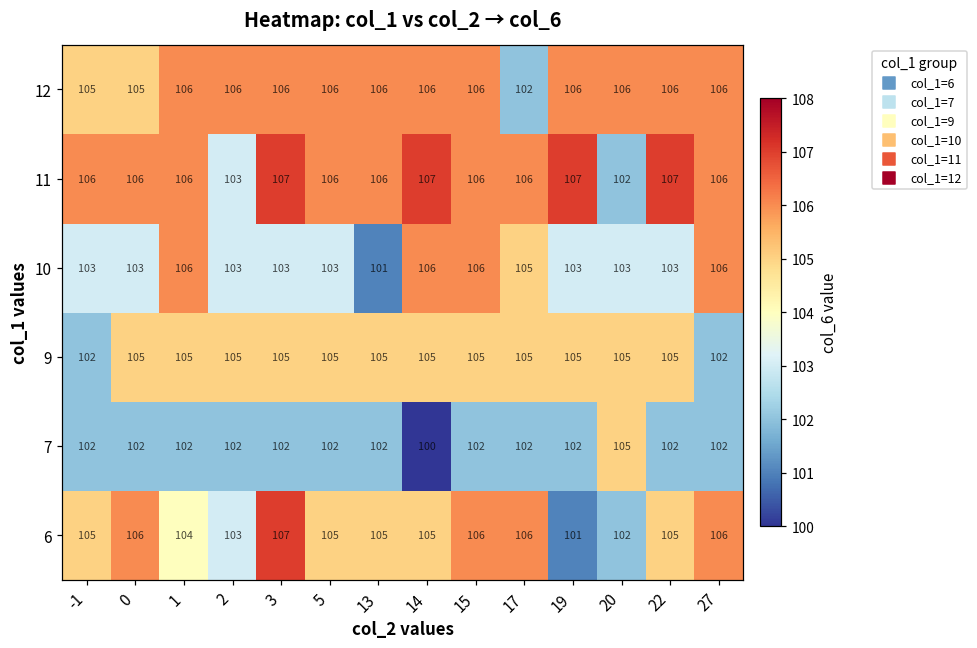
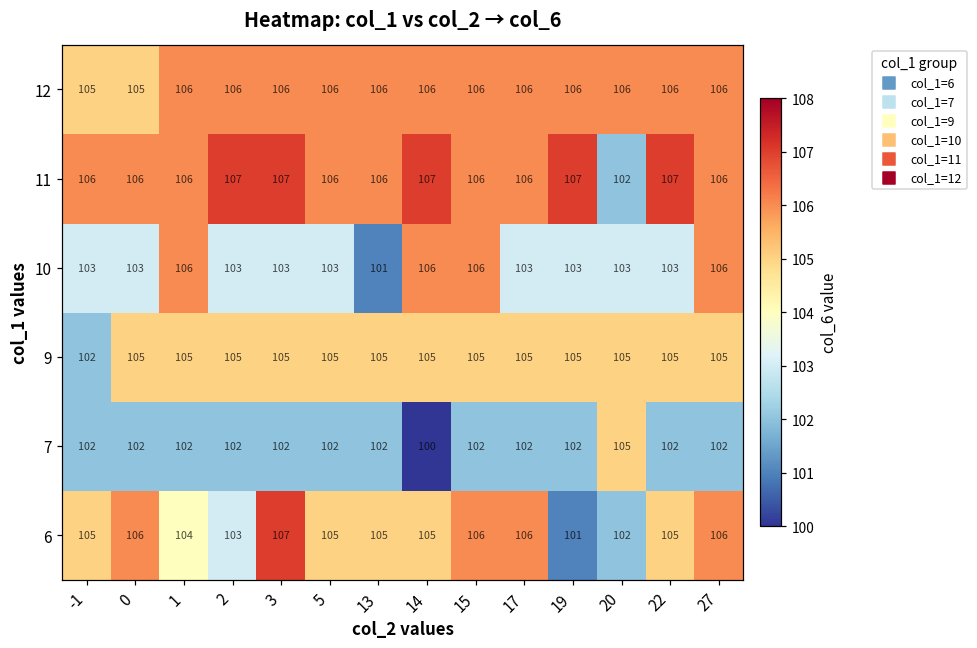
  {
    "12": {
      "-1": 105,
      "0": 105,
      "1": 106,
      "2": 106,
      "3": 106,
      "5": 106,
      "13": 106,
      "14": 106,
      "15": 106,
-     "17": 102,
+     "17": 106,
      "19": 106,
      "20": 106,
      "22": 106,
      "27": 106
    },
    "11": {
      "-1": 106,
      "0": 106,
      "1": 106,
-     "2": 103,
+     "2": 107,
      "3": 107,
      "5": 106,
      "13": 106,
      "14": 107,
      "15": 106,
      "17": 106,
      "19": 107,
      "20": 102,
      "22": 107,
      "27": 106
    },
    "10": {
      "-1": 103,
      "0": 103,
      "1": 106,
      "2": 103,
      "3": 103,
      "5": 103,
      "13": 101,
      "14": 106,
      "15": 106,
-     "17": 105,
+     "17": 103,
      "19": 103,
      "20": 103,
      "22": 103,
      "27": 106
    },
    "9": {
      "-1": 102,
      "0": 105,
      "1": 105,
      "2": 105,
      "3": 105,
      "5": 105,
      "13": 105,
      "14": 105,
      "15": 105,
      "17": 105,
      "19": 105,
      "20": 105,
      "22": 105,
-     "27": 102
+     "27": 105
    },
    "7": {
      "-1": 102,
      "0": 102,
      "1": 102,
      "2": 102,
      "3": 102,
      "5": 102,
      "13": 102,
      "14": 100,
      "15": 102,
      "17": 102,
      "19": 102,
      "20": 105,
      "22": 102,
      "27": 102
    },
    "6": {
      "-1": 105,
      "0": 106,
      "1": 104,
      "2": 103,
      "3": 107,
      "5": 105,
      "13": 105,
      "14": 105,
      "15": 106,
      "17": 106,
      "19": 101,
      "20": 102,
      "22": 105,
      "27": 106
    }
  }
